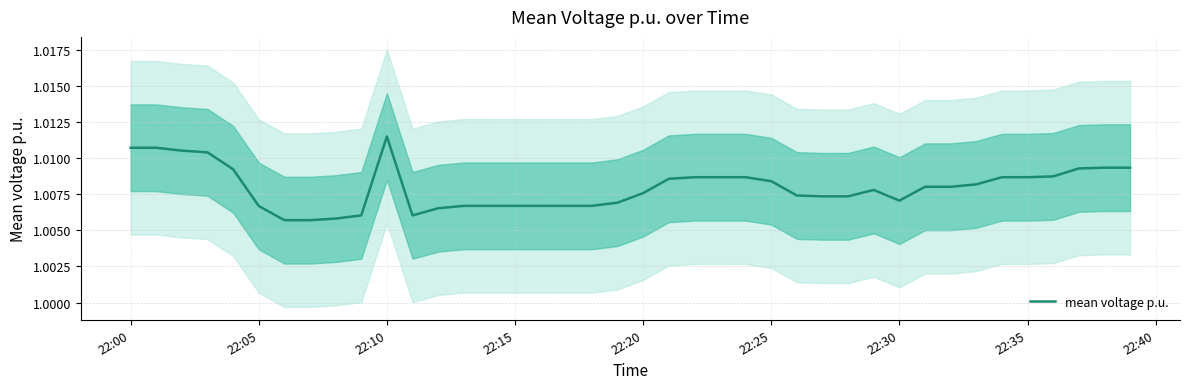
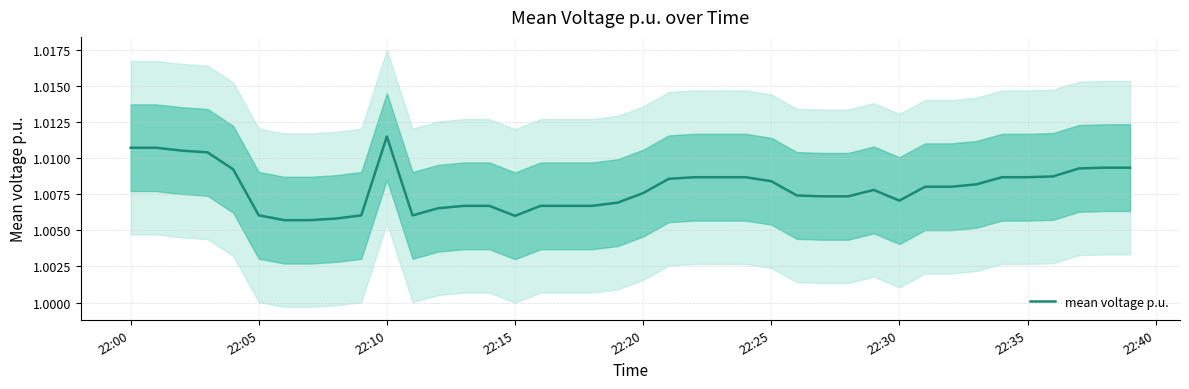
  {
    "mean voltage p.u.": {
      "22:00": 1.0107,
-     "22:05": 1.0067,
+     "22:05": 1.0060,
      "22:10": 1.0115,
-     "22:15": 1.0067,
+     "22:15": 1.0060,
      "22:20": 1.0076,
      "22:25": 1.0084,
      "22:30": 1.0070,
      "22:35": 1.0087
    }
  }
